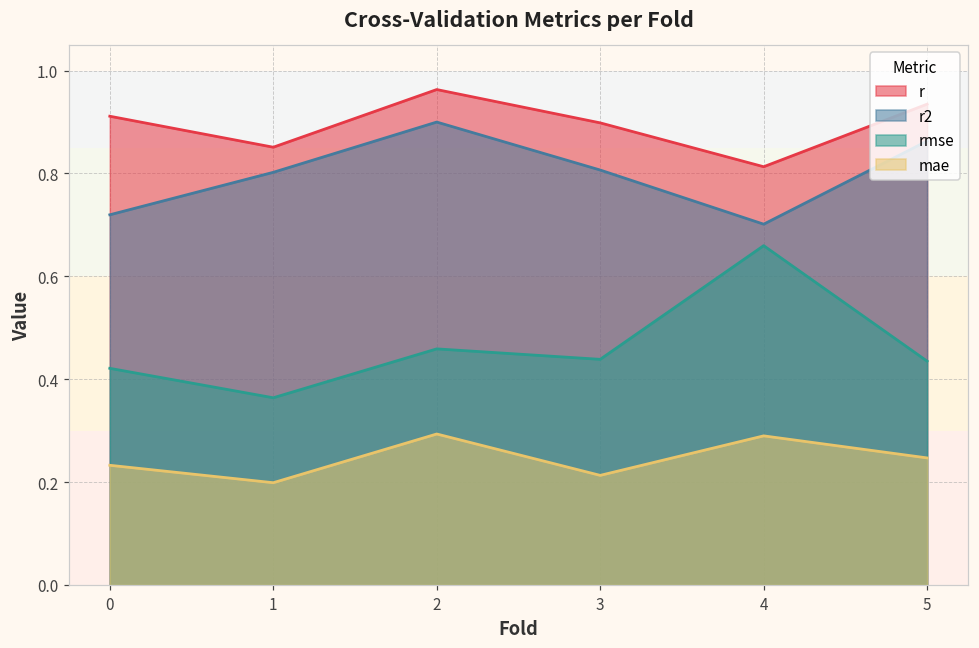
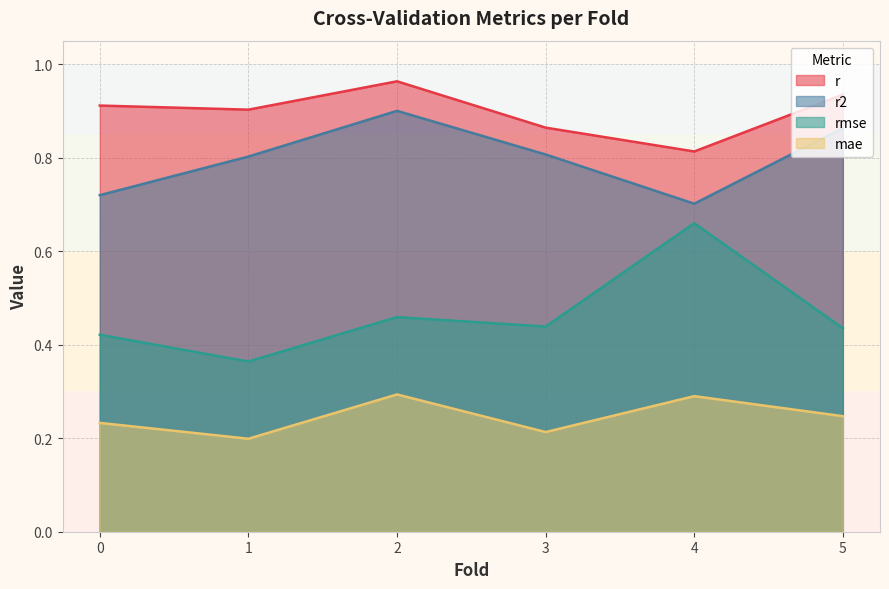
  {
    "r": {
      "0": 0.91,
-     "1": 0.85,
+     "1": 0.90,
      "2": 0.96,
-     "3": 0.90,
+     "3": 0.86,
      "4": 0.81
    },
    "mae": {
      "0": 0.23,
      "1": 0.20,
      "2": 0.29,
      "3": 0.21,
      "4": 0.29,
      "5": 0.25
    }
  }
